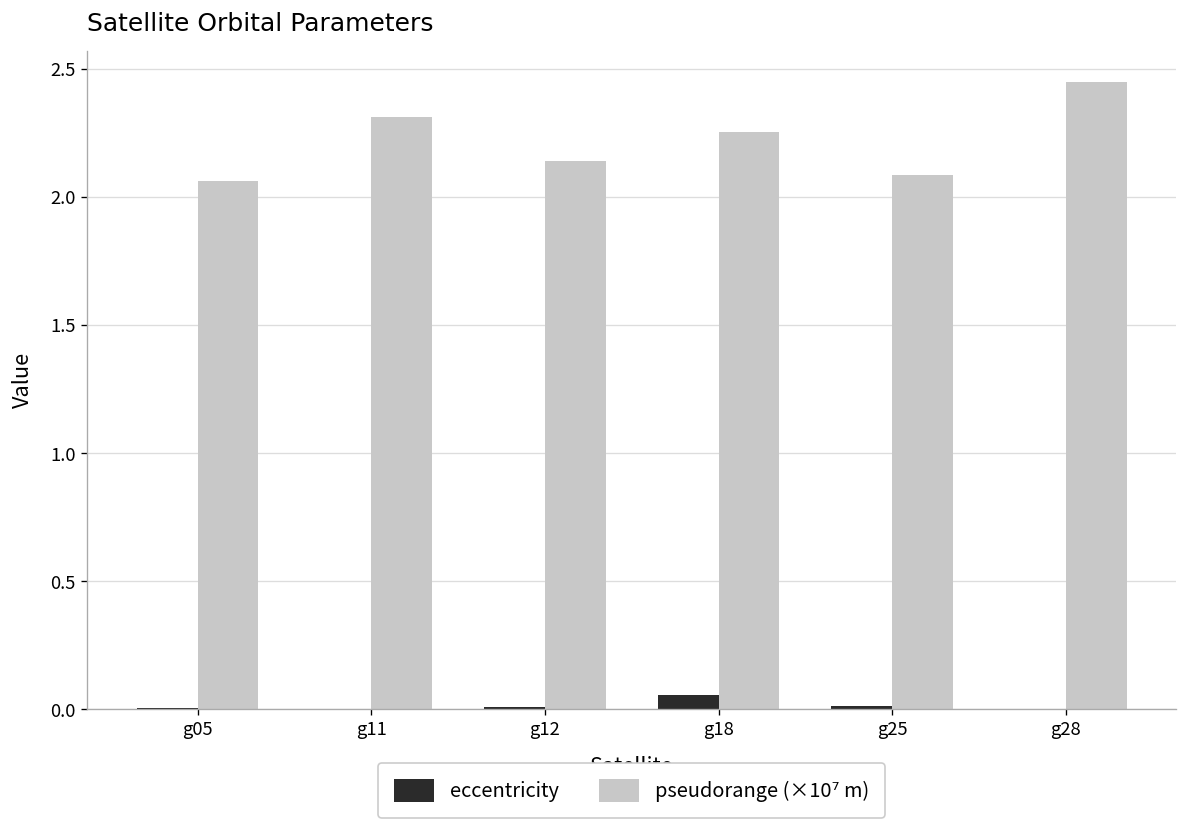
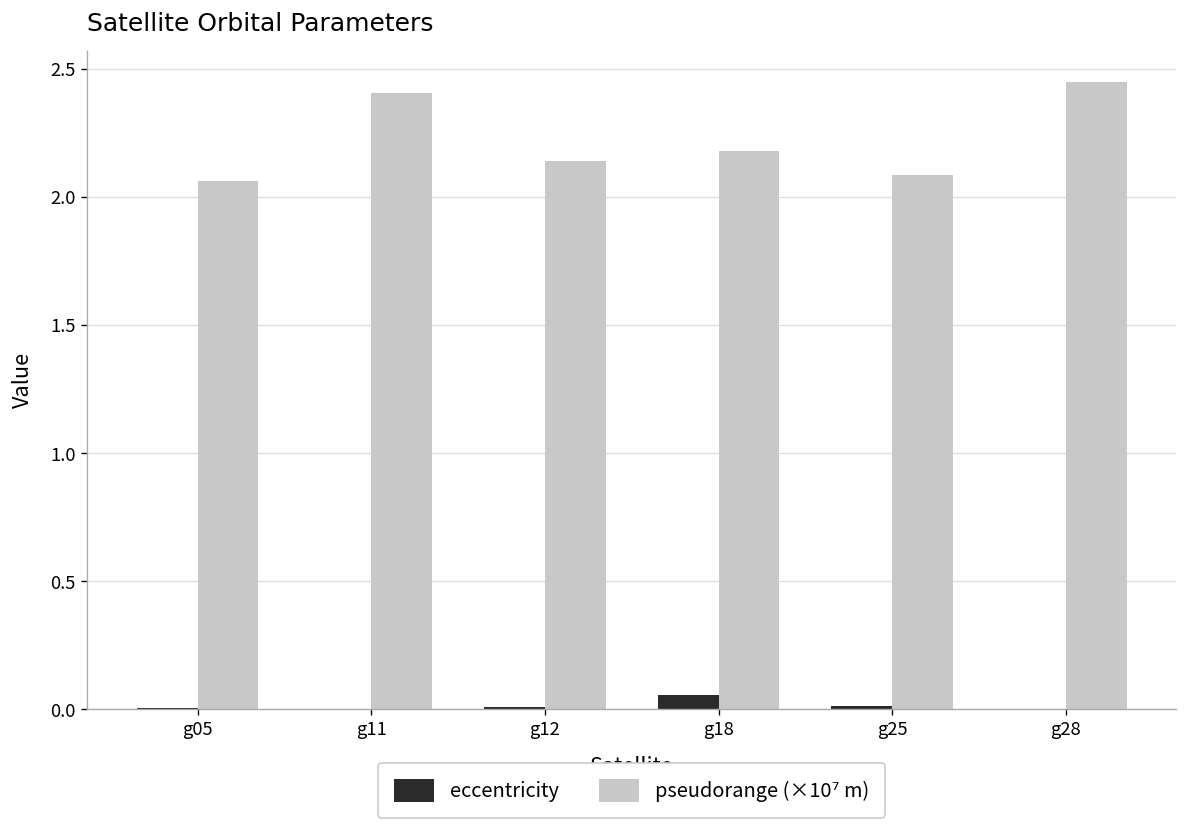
  {
    "eccentricity": {
      "g18": 0.06,
      "g25": 0.01
    },
    "pseudorange (×10⁷ m)": {
      "g05": 2.07,
-     "g11": 2.31,
+     "g11": 2.41,
      "g12": 2.14,
-     "g18": 2.25,
+     "g18": 2.18,
      "g25": 2.09,
      "g28": 2.45
    }
  }
